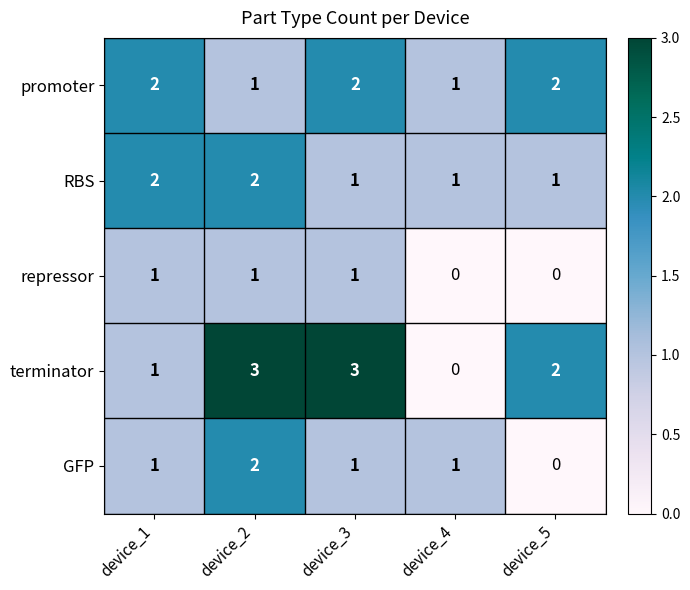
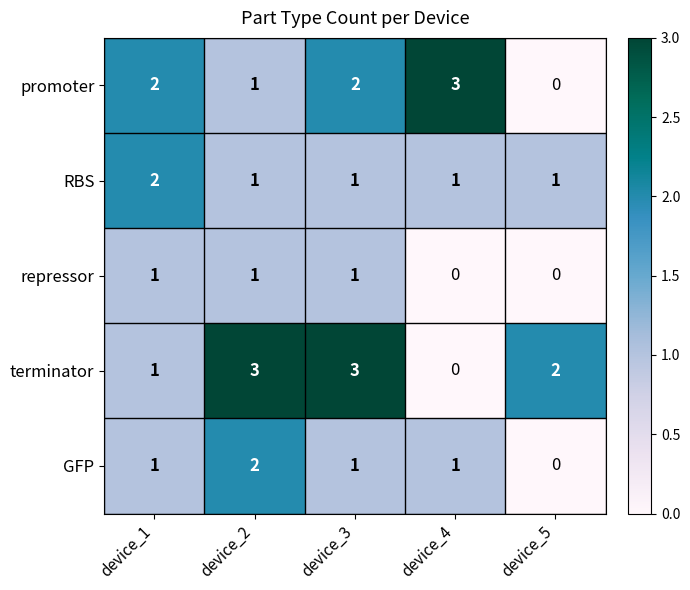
  {
    "promoter": {
      "device_1": 2,
      "device_2": 1,
      "device_3": 2,
-     "device_4": 1,
-     "device_5": 2
+     "device_4": 3,
+     "device_5": 0
    },
    "RBS": {
      "device_1": 2,
-     "device_2": 2,
+     "device_2": 1,
      "device_3": 1,
      "device_4": 1,
      "device_5": 1
    },
    "repressor": {
      "device_1": 1,
      "device_2": 1,
      "device_3": 1,
      "device_4": 0,
      "device_5": 0
    },
    "terminator": {
      "device_1": 1,
      "device_2": 3,
      "device_3": 3,
      "device_4": 0,
      "device_5": 2
    },
    "GFP": {
      "device_1": 1,
      "device_2": 2,
      "device_3": 1,
      "device_4": 1,
      "device_5": 0
    }
  }
